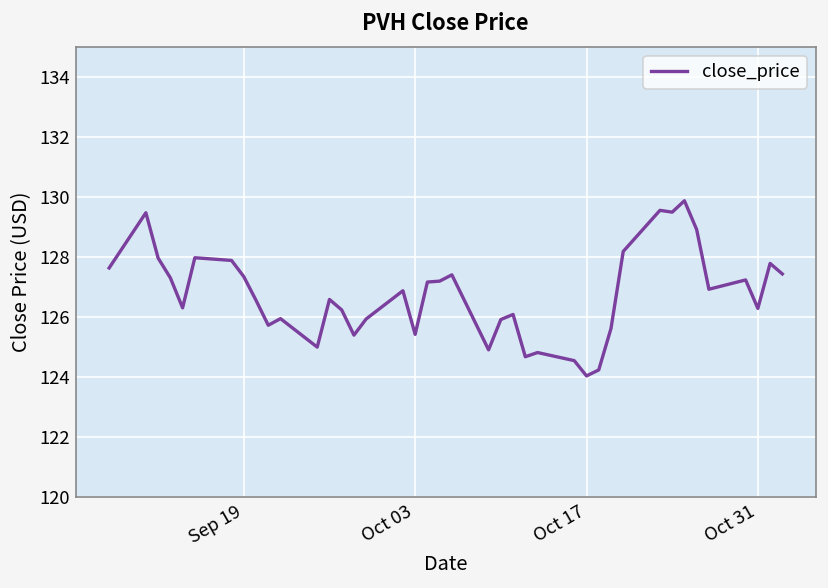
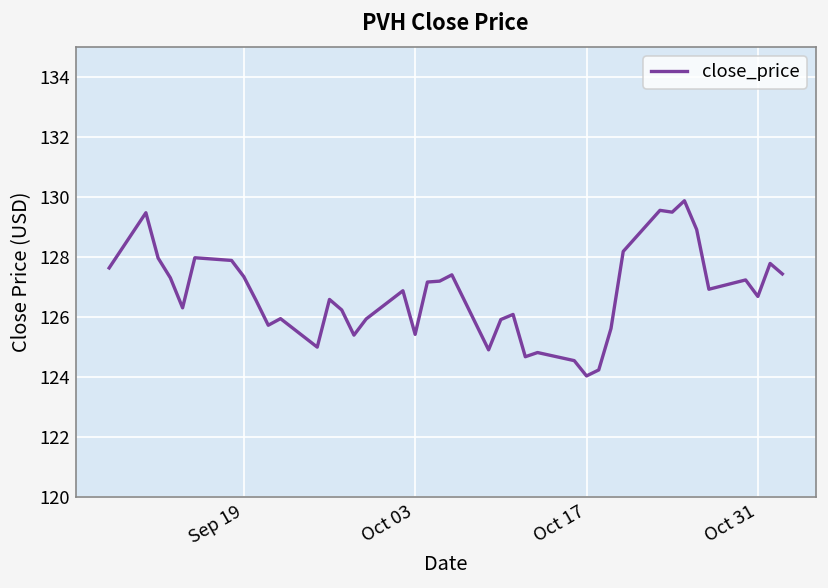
  {
    "Sep 19": 127.3,
    "Oct 03": 125.4,
    "Oct 17": 124.0,
-   "Oct 31": 126.3
+   "Oct 31": 126.7
  }
